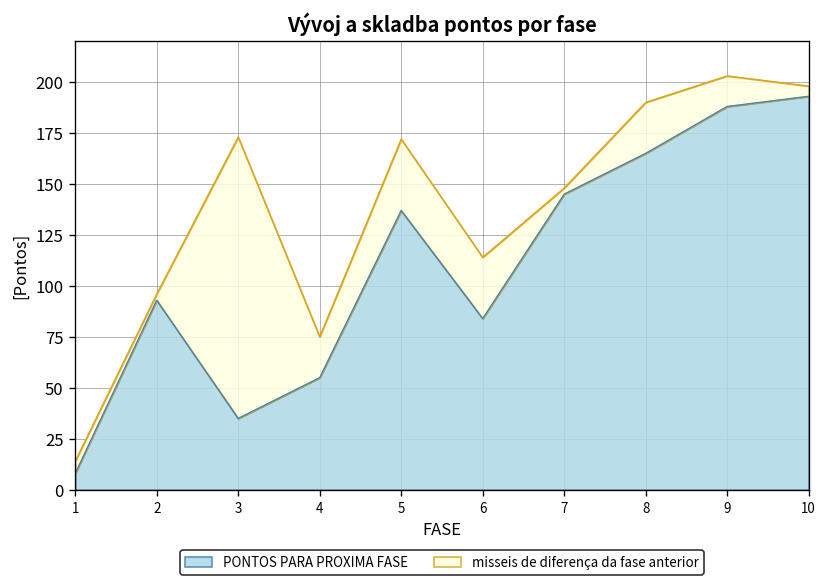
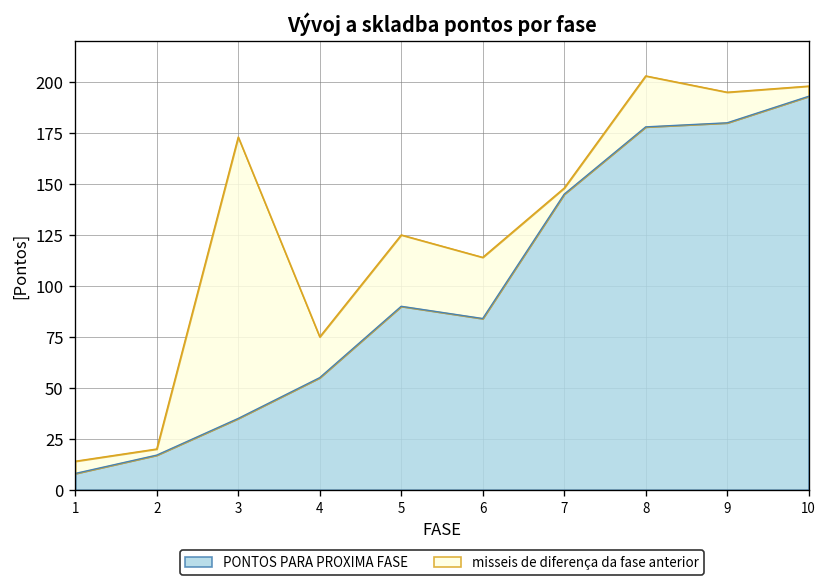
  {
    "PONTOS PARA PROXIMA FASE": {
      "1": 8,
-     "2": 93,
+     "2": 17,
      "3": 35,
      "4": 55,
-     "5": 137,
+     "5": 90,
      "6": 84,
      "7": 145,
-     "8": 165,
-     "9": 188,
+     "8": 178,
+     "9": 180,
      "10": 193
    },
    "misseis de diferença da fase anterior": {
      "1": 6,
      "2": 3,
      "3": 138,
      "4": 20,
      "5": 35,
      "6": 30,
      "7": 3,
      "8": 25,
      "9": 15,
      "10": 5
    }
  }
